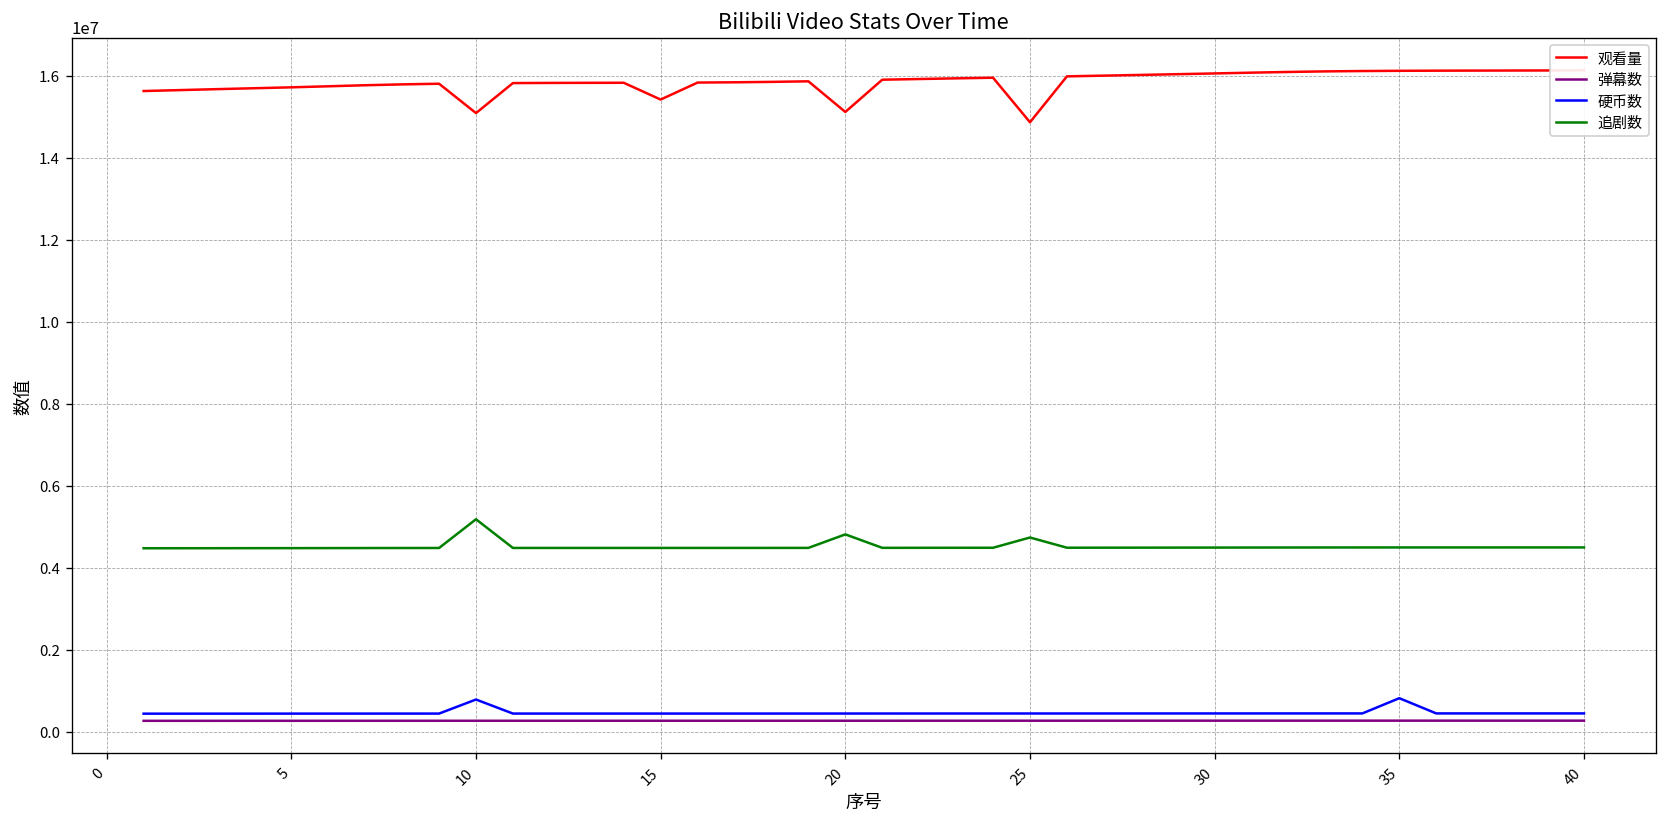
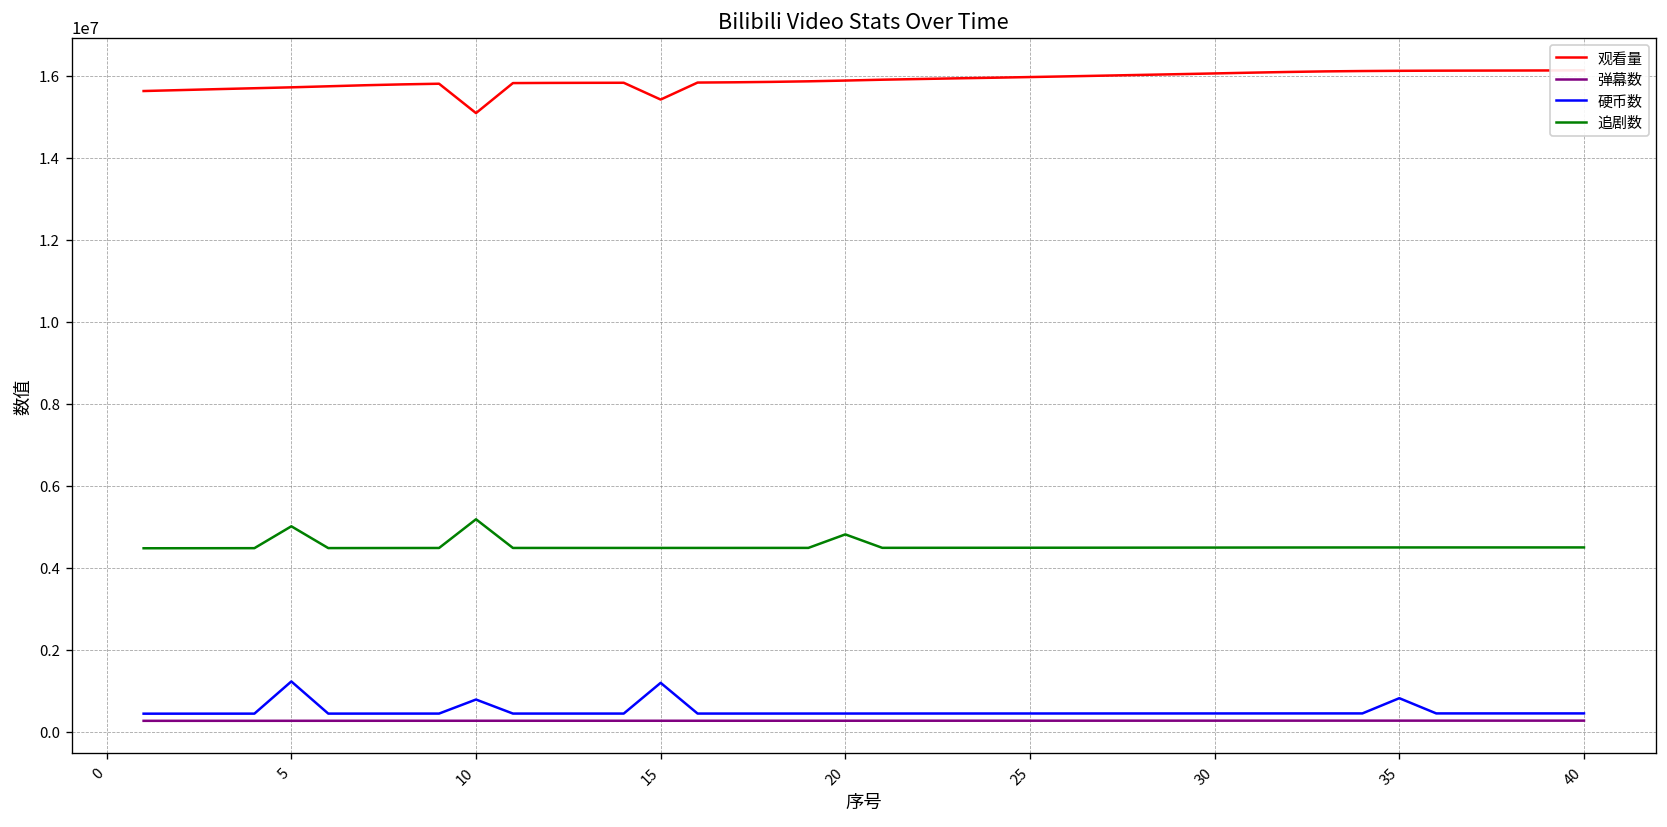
  {
    "观看量": {
      "5": 15700000,
      "10": 15100000,
      "15": 15400000,
-     "20": 15100000,
-     "25": 14900000,
+     "20": 15900000,
+     "25": 16000000,
      "30": 16100000,
      "35": 16100000
    },
    "弹幕数": {
      "5": 300000,
      "10": 300000,
      "15": 300000,
      "20": 300000,
      "25": 300000,
      "30": 300000,
      "35": 300000,
      "40": 300000
    },
    "硬币数": {
-     "5": 400000,
+     "5": 1200000,
      "10": 800000,
-     "15": 400000,
+     "15": 1200000,
      "20": 400000,
      "25": 400000,
      "30": 400000,
      "35": 800000,
      "40": 400000
    },
    "追剧数": {
-     "5": 4500000,
+     "5": 5000000,
      "10": 5200000,
      "15": 4500000,
      "20": 4800000,
-     "25": 4700000,
+     "25": 4500000,
      "30": 4500000,
      "35": 4500000,
      "40": 4500000
    }
  }
